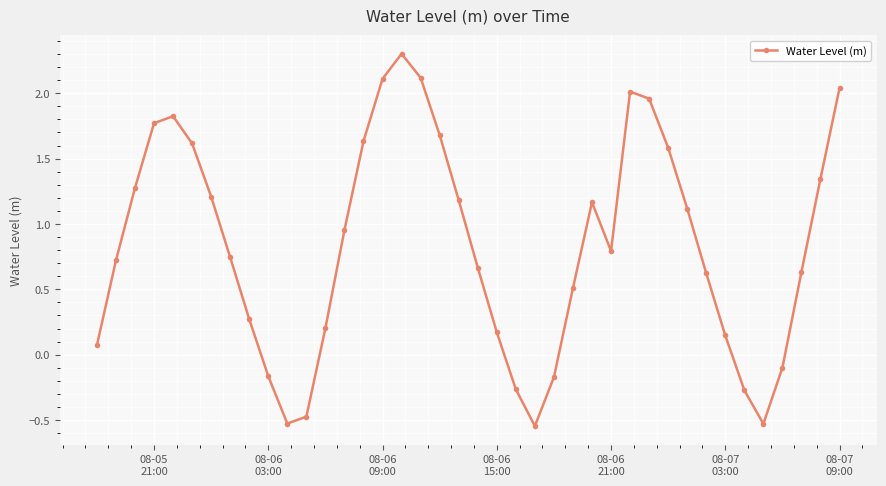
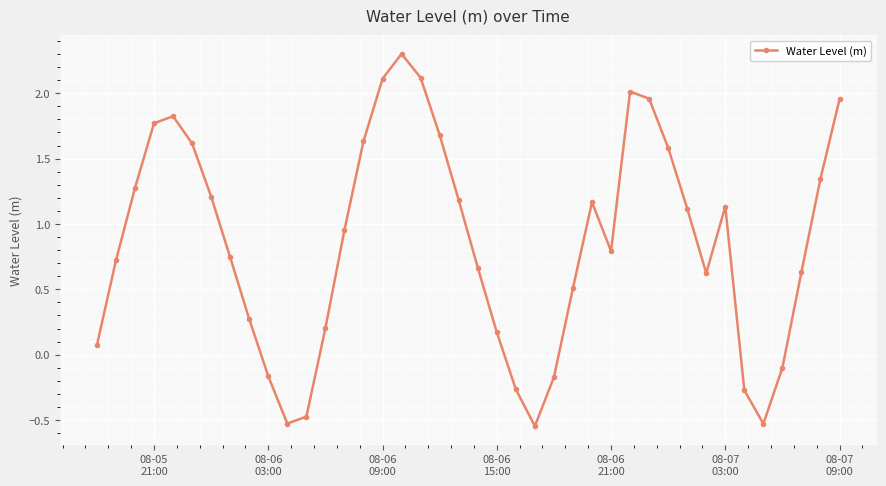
  {
    "08-05 21:00": 1.77,
    "08-06 03:00": -0.16,
    "08-06 09:00": 2.11,
    "08-06 15:00": 0.17,
    "08-06 21:00": 0.79,
-   "08-07 03:00": 0.15,
-   "08-07 09:00": 2.04
+   "08-07 03:00": 1.13,
+   "08-07 09:00": 1.95
  }
